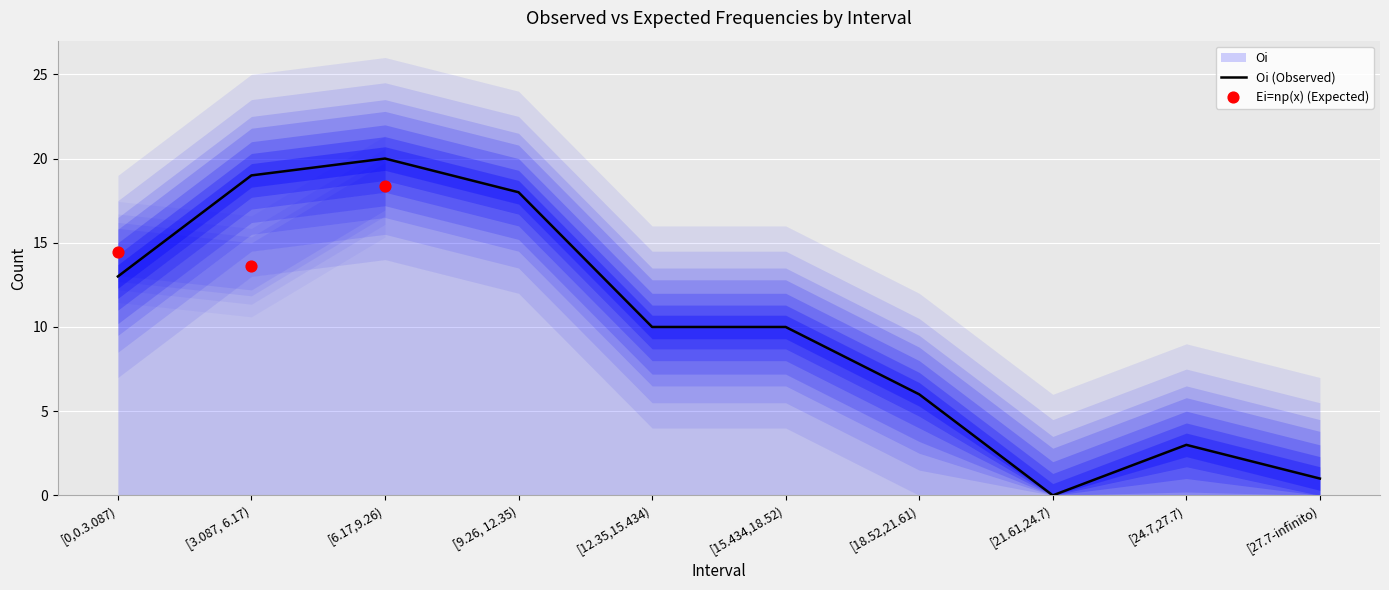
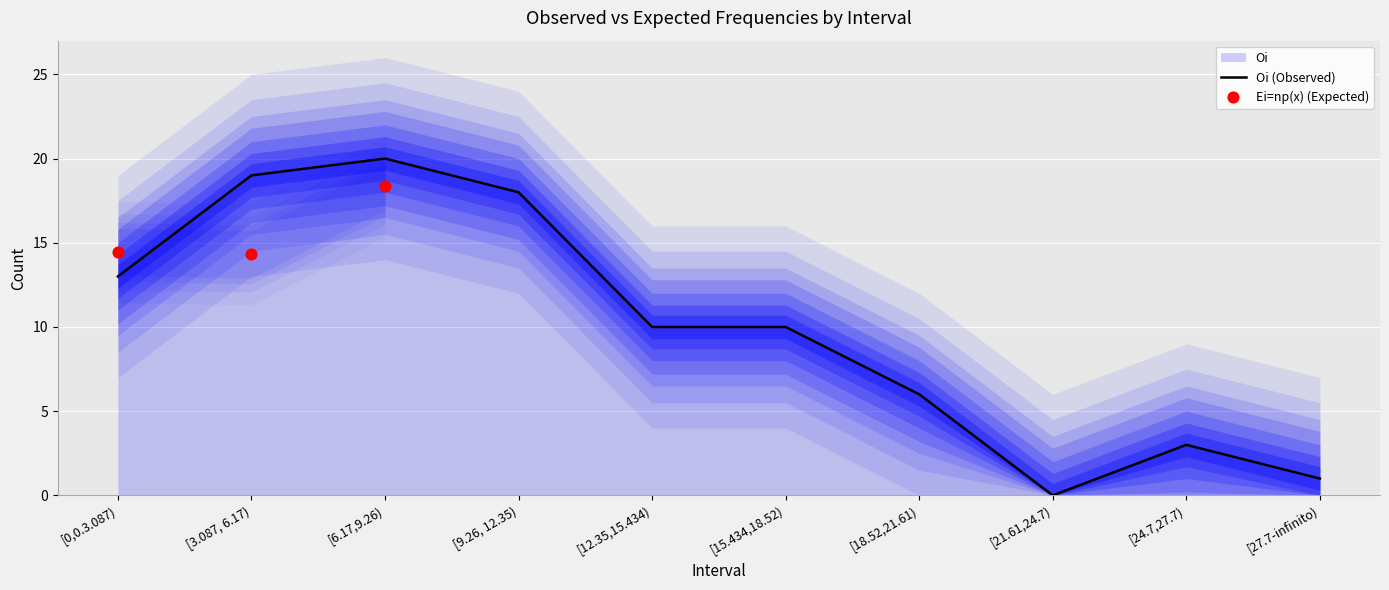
  {
    "Ei=np(x) (Expected)": {
-     "[3.087, 6.17)": 13.6
+     "[3.087, 6.17)": 14.3
    }
  }
